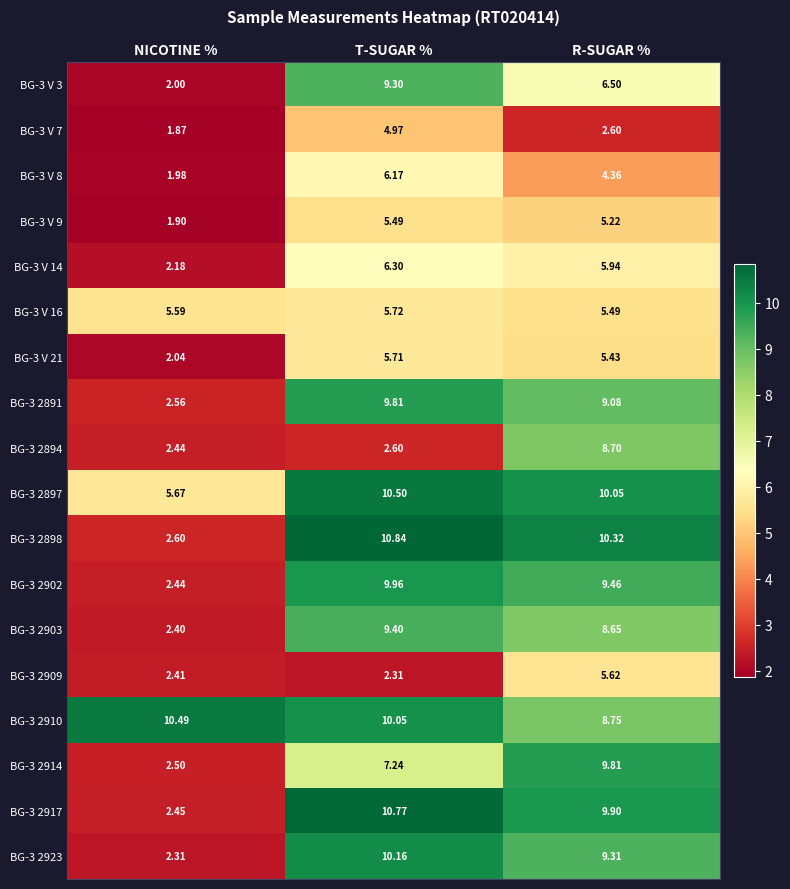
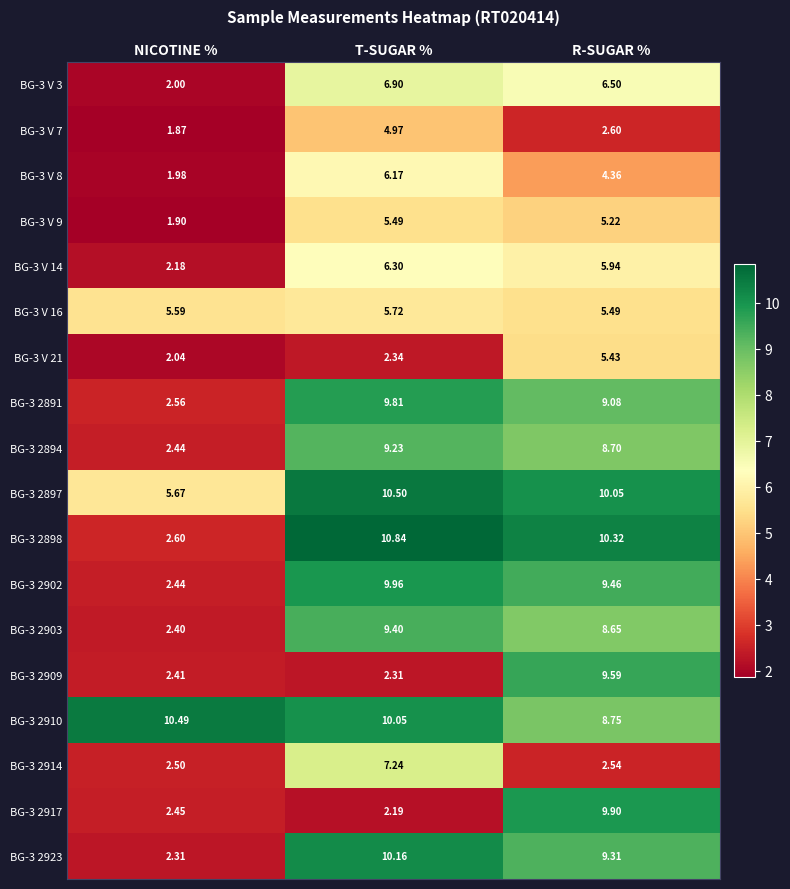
  {
    "BG-3 V 3": {
      "NICOTINE %": 2.00,
-     "T-SUGAR %": 9.30,
+     "T-SUGAR %": 6.90,
      "R-SUGAR %": 6.50
    },
    "BG-3 V 7": {
      "NICOTINE %": 1.87,
      "T-SUGAR %": 4.97,
      "R-SUGAR %": 2.60
    },
    "BG-3 V 8": {
      "NICOTINE %": 1.98,
      "T-SUGAR %": 6.17,
      "R-SUGAR %": 4.36
    },
    "BG-3 V 9": {
      "NICOTINE %": 1.90,
      "T-SUGAR %": 5.49,
      "R-SUGAR %": 5.22
    },
    "BG-3 V 14": {
      "NICOTINE %": 2.18,
      "T-SUGAR %": 6.30,
      "R-SUGAR %": 5.94
    },
    "BG-3 V 16": {
      "NICOTINE %": 5.59,
      "T-SUGAR %": 5.72,
      "R-SUGAR %": 5.49
    },
    "BG-3 V 21": {
      "NICOTINE %": 2.04,
-     "T-SUGAR %": 5.71,
+     "T-SUGAR %": 2.34,
      "R-SUGAR %": 5.43
    },
    "BG-3 2891": {
      "NICOTINE %": 2.56,
      "T-SUGAR %": 9.81,
      "R-SUGAR %": 9.08
    },
    "BG-3 2894": {
      "NICOTINE %": 2.44,
-     "T-SUGAR %": 2.60,
+     "T-SUGAR %": 9.23,
      "R-SUGAR %": 8.70
    },
    "BG-3 2897": {
      "NICOTINE %": 5.67,
      "T-SUGAR %": 10.50,
      "R-SUGAR %": 10.05
    },
    "BG-3 2898": {
      "NICOTINE %": 2.60,
      "T-SUGAR %": 10.84,
      "R-SUGAR %": 10.32
    },
    "BG-3 2902": {
      "NICOTINE %": 2.44,
      "T-SUGAR %": 9.96,
      "R-SUGAR %": 9.46
    },
    "BG-3 2903": {
      "NICOTINE %": 2.40,
      "T-SUGAR %": 9.40,
      "R-SUGAR %": 8.65
    },
    "BG-3 2909": {
      "NICOTINE %": 2.41,
      "T-SUGAR %": 2.31,
-     "R-SUGAR %": 5.62
+     "R-SUGAR %": 9.59
    },
    "BG-3 2910": {
      "NICOTINE %": 10.49,
      "T-SUGAR %": 10.05,
      "R-SUGAR %": 8.75
    },
    "BG-3 2914": {
      "NICOTINE %": 2.50,
      "T-SUGAR %": 7.24,
-     "R-SUGAR %": 9.81
+     "R-SUGAR %": 2.54
    },
    "BG-3 2917": {
      "NICOTINE %": 2.45,
-     "T-SUGAR %": 10.77,
+     "T-SUGAR %": 2.19,
      "R-SUGAR %": 9.90
    },
    "BG-3 2923": {
      "NICOTINE %": 2.31,
      "T-SUGAR %": 10.16,
      "R-SUGAR %": 9.31
    }
  }
